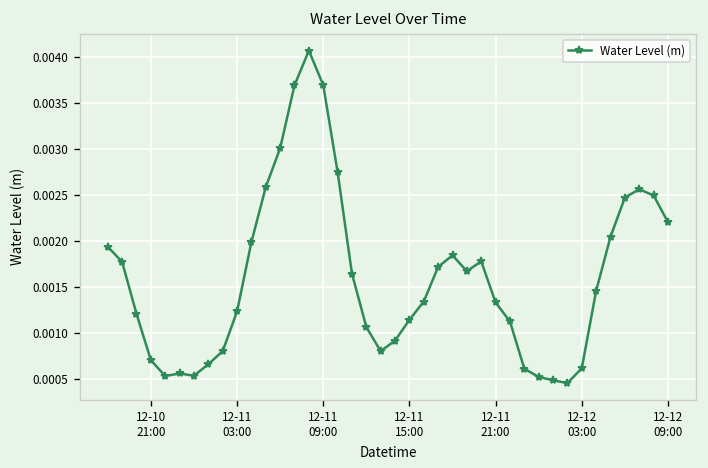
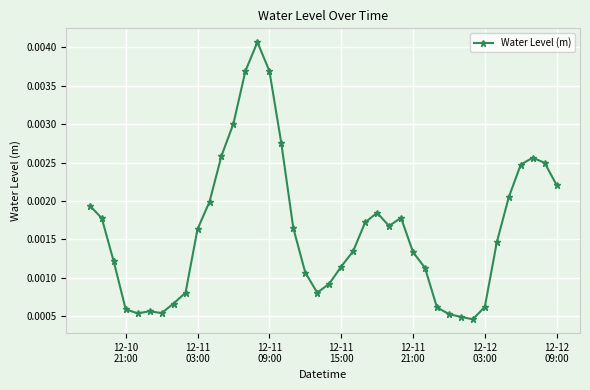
  {
-   "12-10 21:00": 0.0007,
-   "12-11 03:00": 0.0012,
+   "12-10 21:00": 0.0006,
+   "12-11 03:00": 0.0016,
    "12-11 09:00": 0.0037,
    "12-11 15:00": 0.0011,
    "12-11 21:00": 0.0013,
    "12-12 03:00": 0.0006,
    "12-12 09:00": 0.0022
  }
